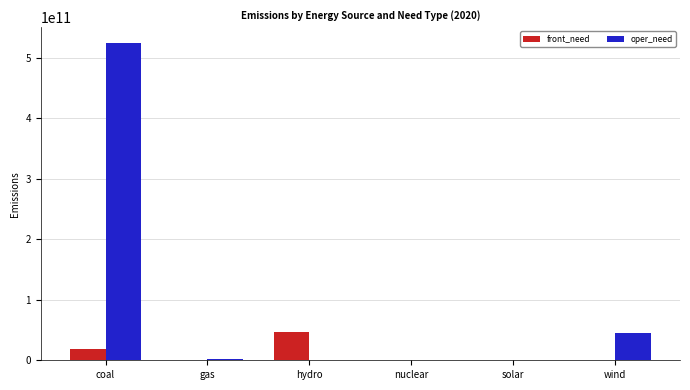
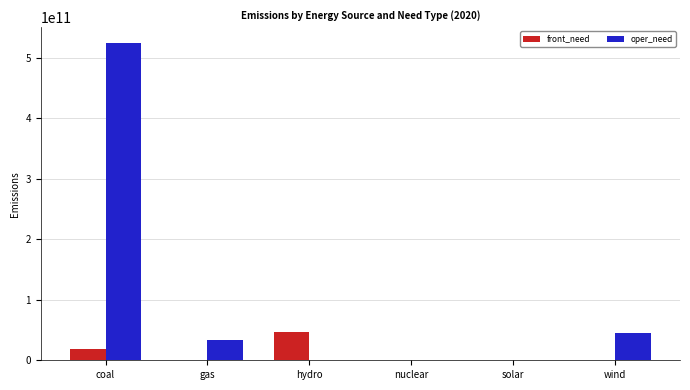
  {
    "front_need": {
      "coal": 20000000000,
      "hydro": 50000000000
    },
    "oper_need": {
      "coal": 520000000000,
-     "gas": 0,
+     "gas": 30000000000,
      "hydro": 0,
      "wind": 40000000000
    }
  }
